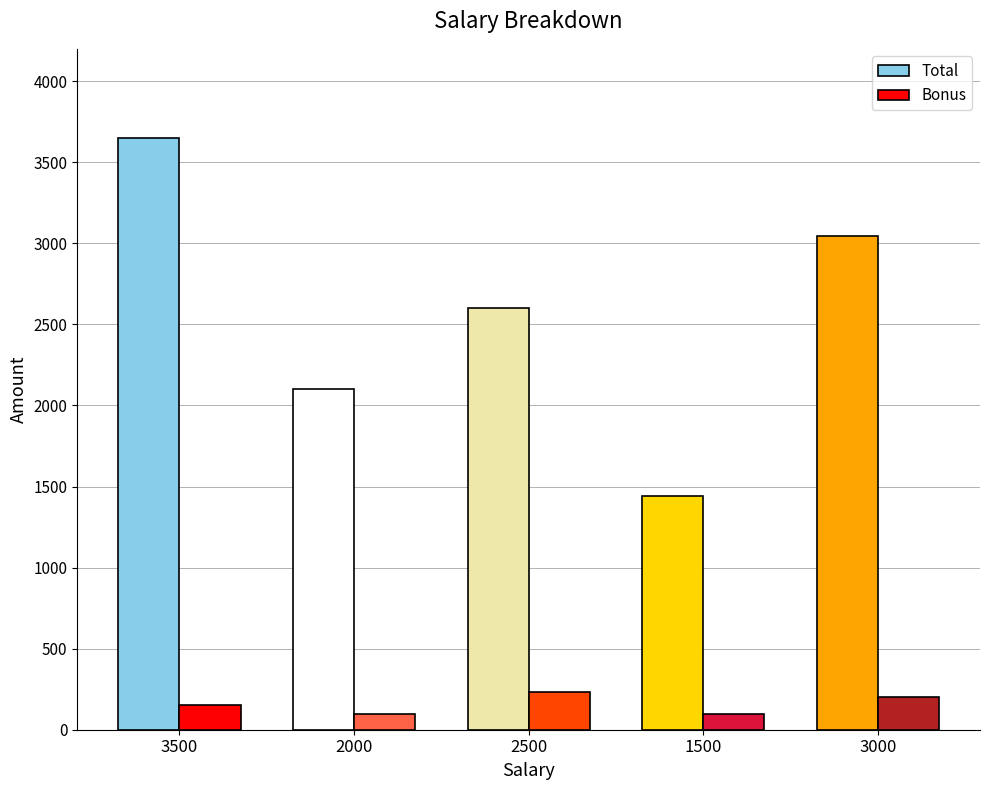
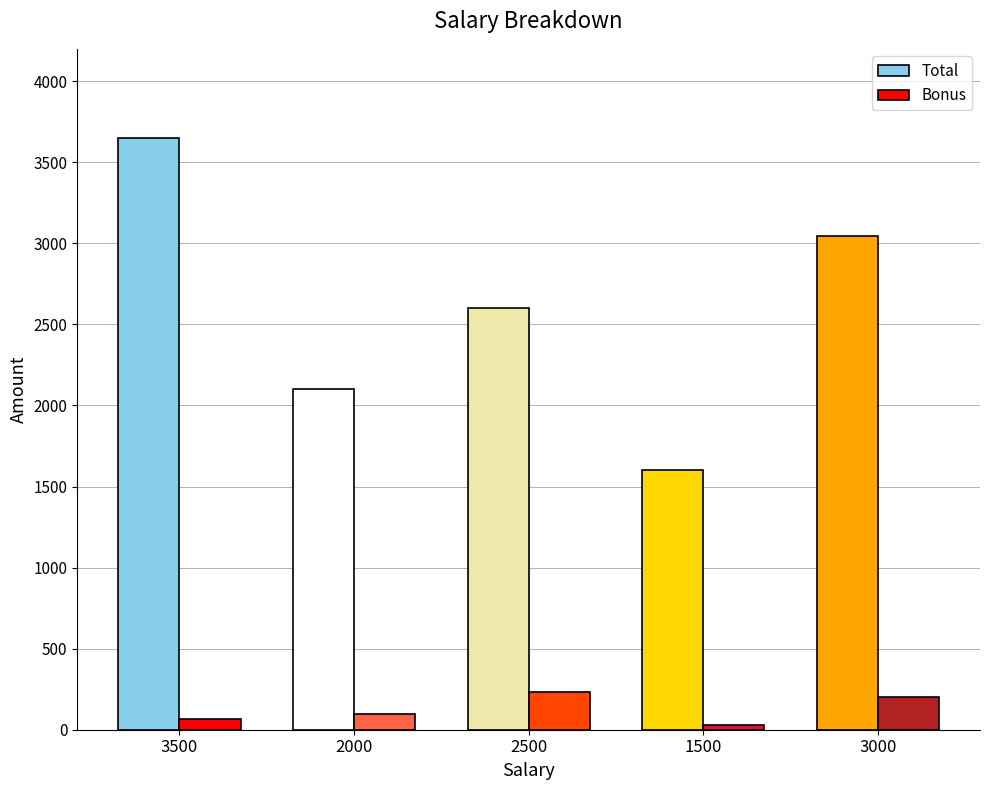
  {
    "Total": {
      "3500": 3650,
      "2000": 2100,
      "2500": 2600,
-     "1500": 1440,
+     "1500": 1600,
      "3000": 3050
    },
    "Bonus": {
-     "3500": 150,
+     "3500": 70,
      "2000": 100,
      "2500": 230,
-     "1500": 100,
+     "1500": 30,
      "3000": 200
    }
  }
